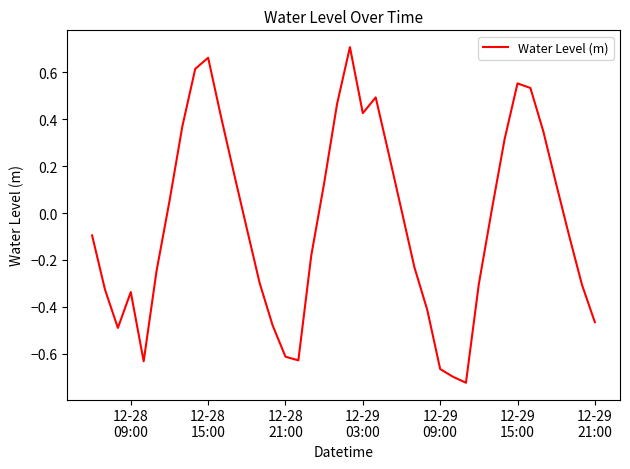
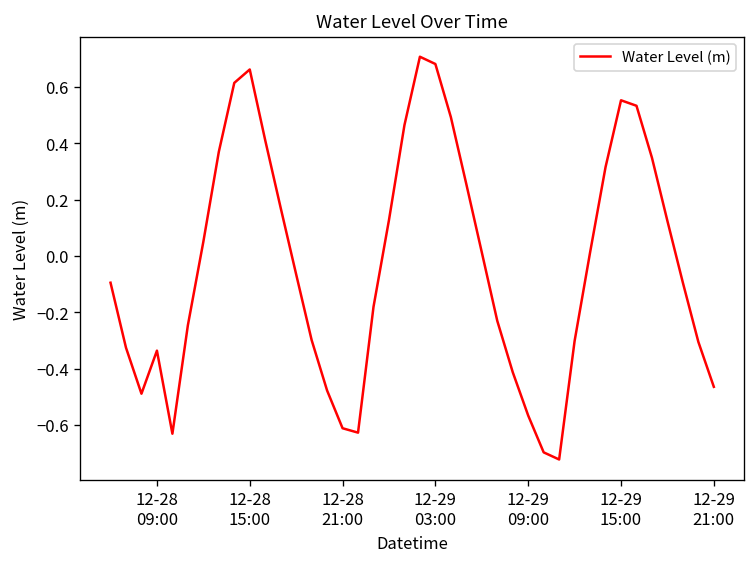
  {
    "12-28 09:00": -0.34,
    "12-28 15:00": 0.66,
    "12-28 21:00": -0.61,
-   "12-29 03:00": 0.43,
-   "12-29 09:00": -0.66,
+   "12-29 03:00": 0.68,
+   "12-29 09:00": -0.57,
    "12-29 15:00": 0.55,
    "12-29 21:00": -0.47
  }
